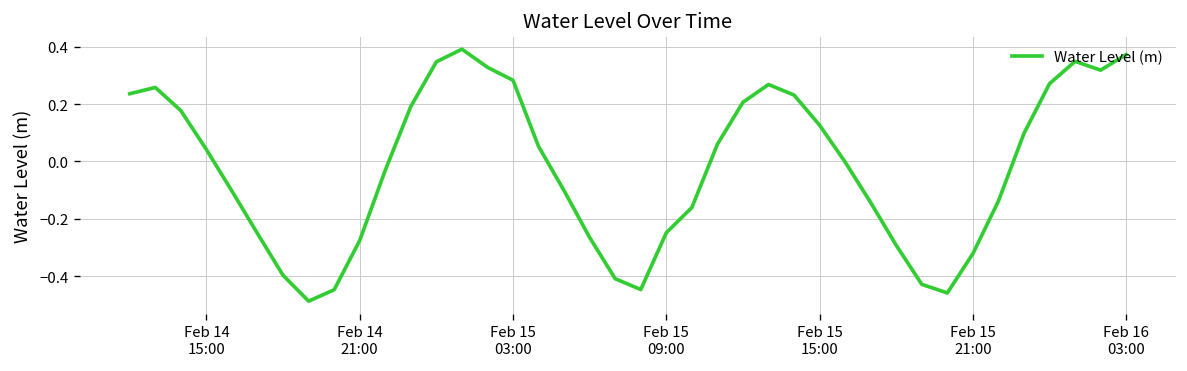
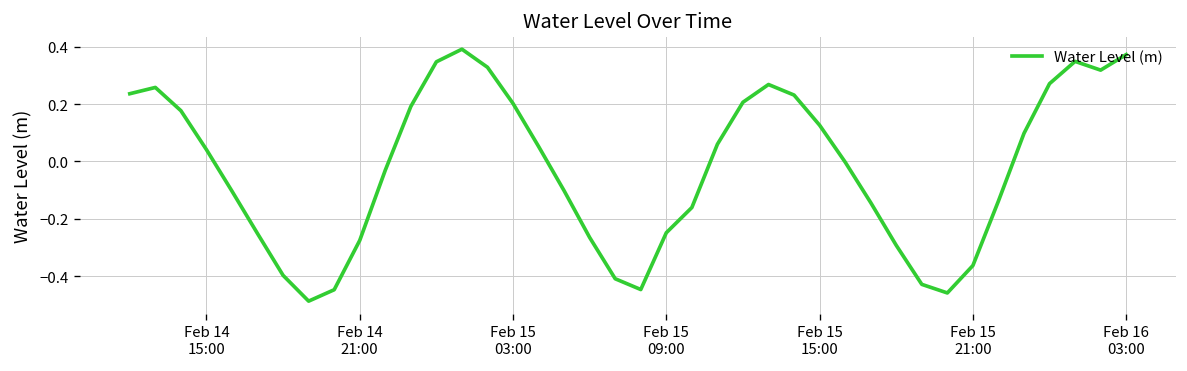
  {
    "Feb 14 15:00": 0.04,
    "Feb 14 21:00": -0.28,
-   "Feb 15 03:00": 0.28,
+   "Feb 15 03:00": 0.20,
    "Feb 15 09:00": -0.25,
    "Feb 15 15:00": 0.13,
-   "Feb 15 21:00": -0.32,
+   "Feb 15 21:00": -0.36,
    "Feb 16 03:00": 0.37
  }
